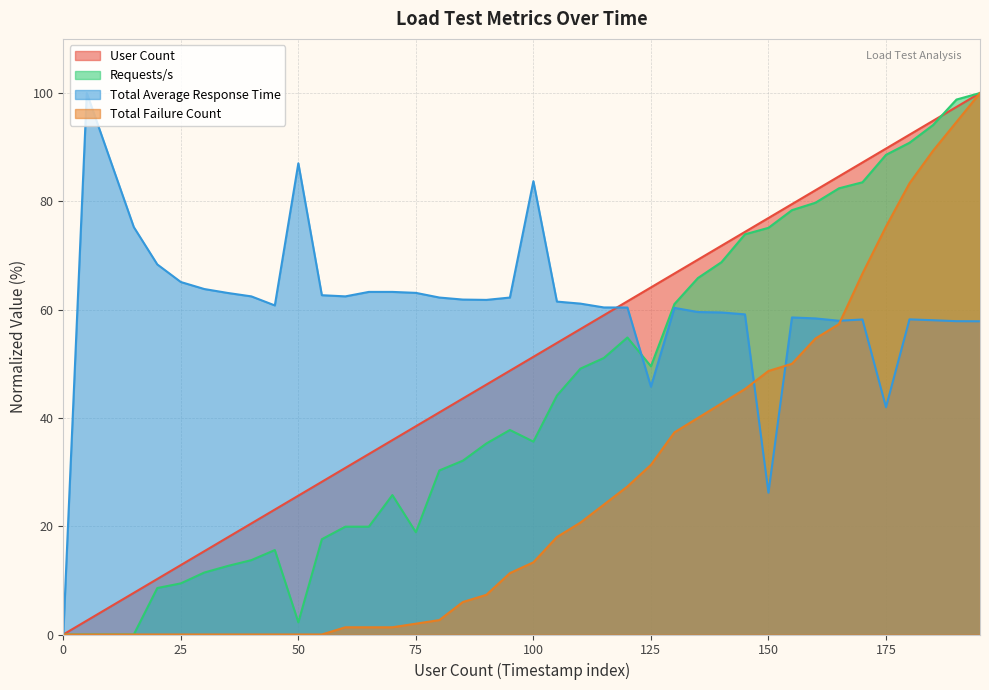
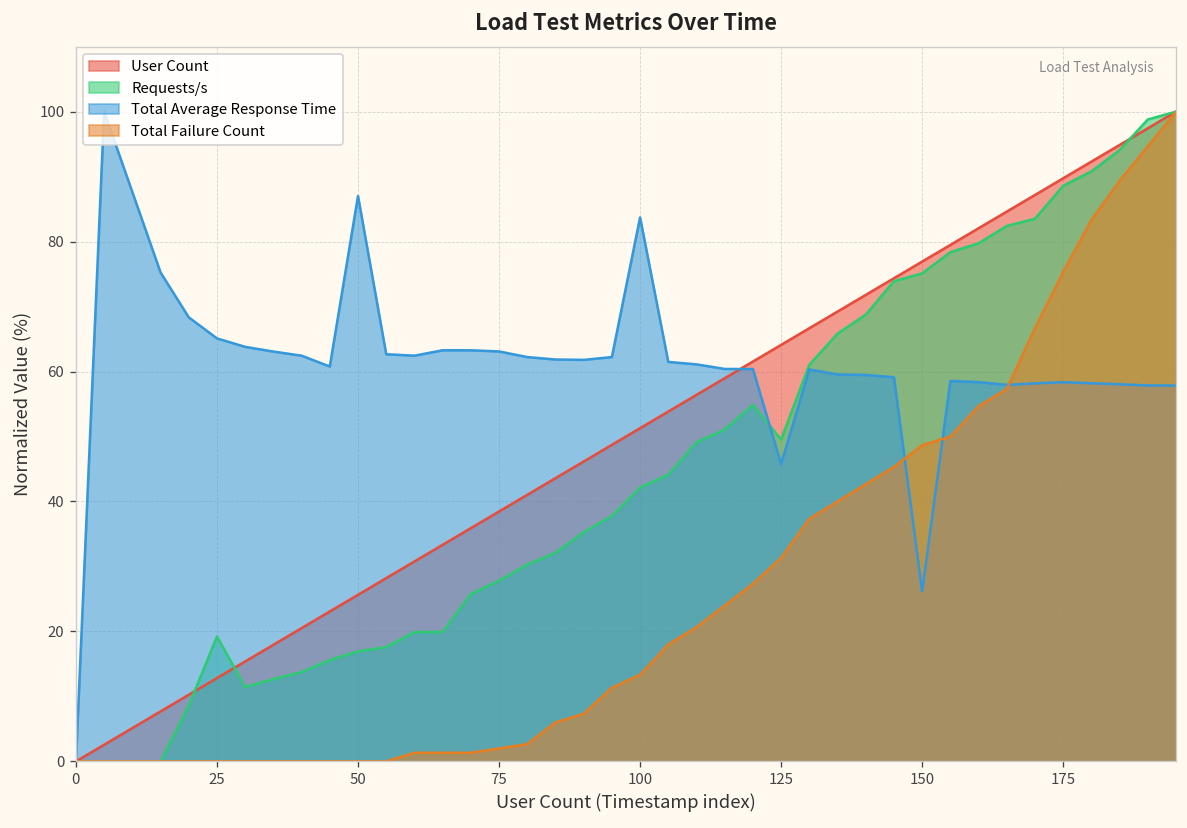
  {
    "Requests/s": {
-     "25": 9,
-     "50": 2,
-     "75": 19,
-     "100": 36,
+     "25": 19,
+     "50": 17,
+     "75": 28,
+     "100": 42,
      "125": 50,
      "150": 75,
      "175": 89
    },
    "Total Average Response Time": {
      "25": 65,
      "50": 87,
      "75": 63,
      "100": 84,
      "125": 46,
      "150": 26,
-     "175": 42
+     "175": 58
    }
  }
